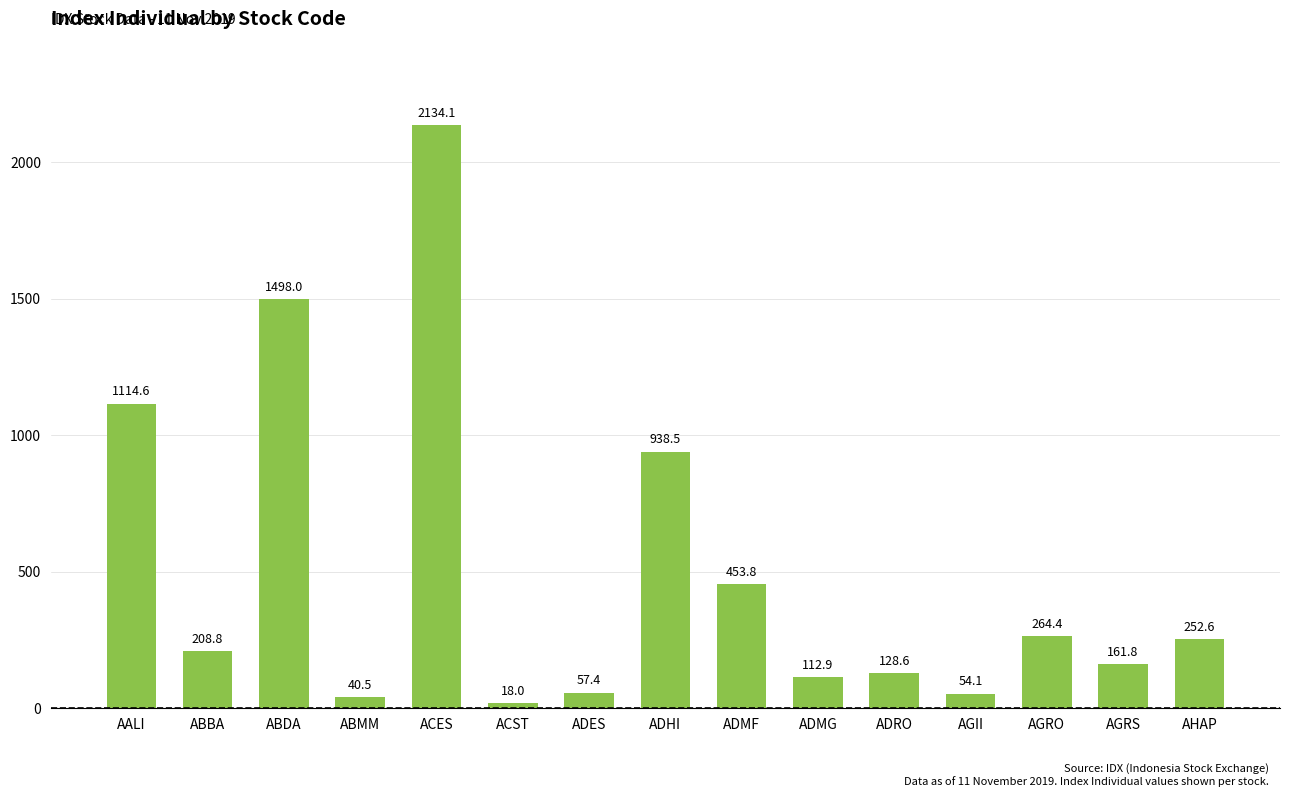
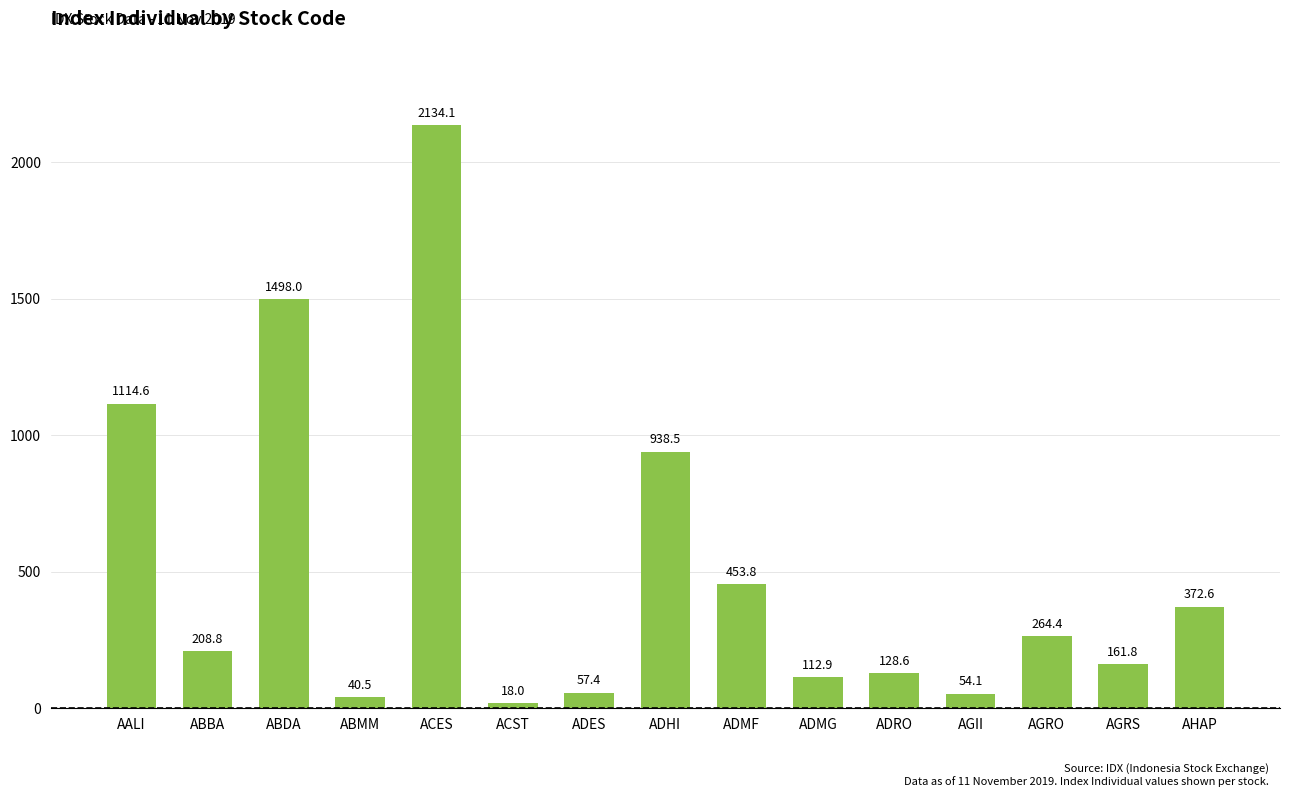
  {
    "AALI": 1114.6,
    "ABBA": 208.8,
    "ABDA": 1498.0,
    "ABMM": 40.5,
    "ACES": 2134.1,
    "ACST": 18.0,
    "ADES": 57.4,
    "ADHI": 938.5,
    "ADMF": 453.8,
    "ADMG": 112.9,
    "ADRO": 128.6,
    "AGII": 54.1,
    "AGRO": 264.4,
    "AGRS": 161.8,
-   "AHAP": 252.6
+   "AHAP": 372.6
  }
